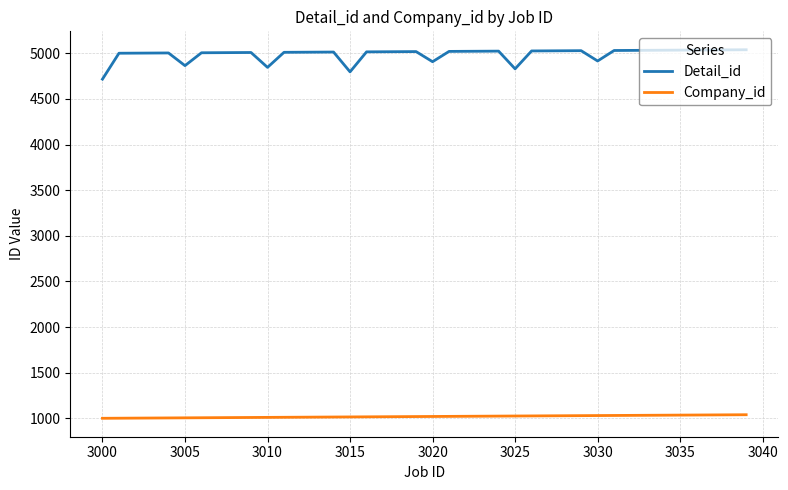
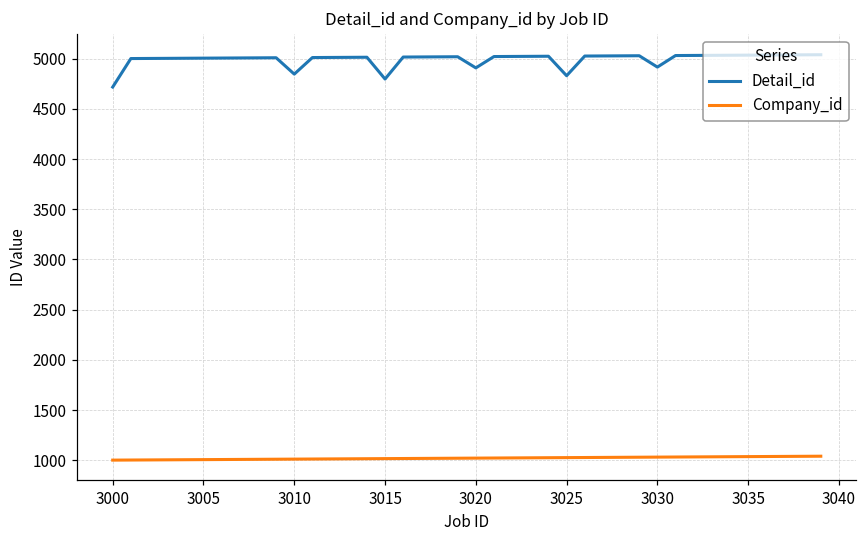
  {
    "Detail_id": {
      "3000": 4700,
-     "3005": 4900,
+     "3005": 5000,
      "3010": 4800,
      "3015": 4800,
      "3020": 4900,
      "3025": 4800,
      "3030": 4900
    },
    "Company_id": {
      "3000": 1000,
      "3005": 1000,
      "3010": 1000,
      "3015": 1000,
      "3020": 1000,
      "3025": 1000,
      "3030": 1000,
      "3035": 1000
    }
  }
